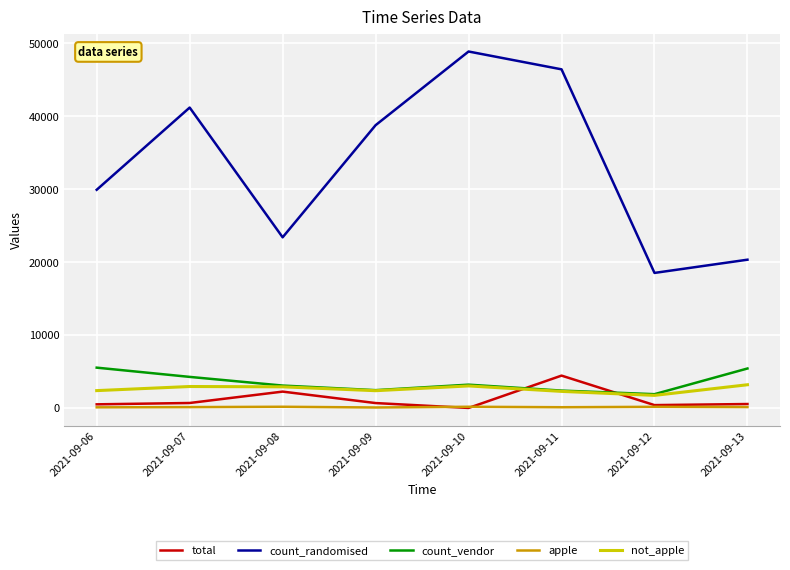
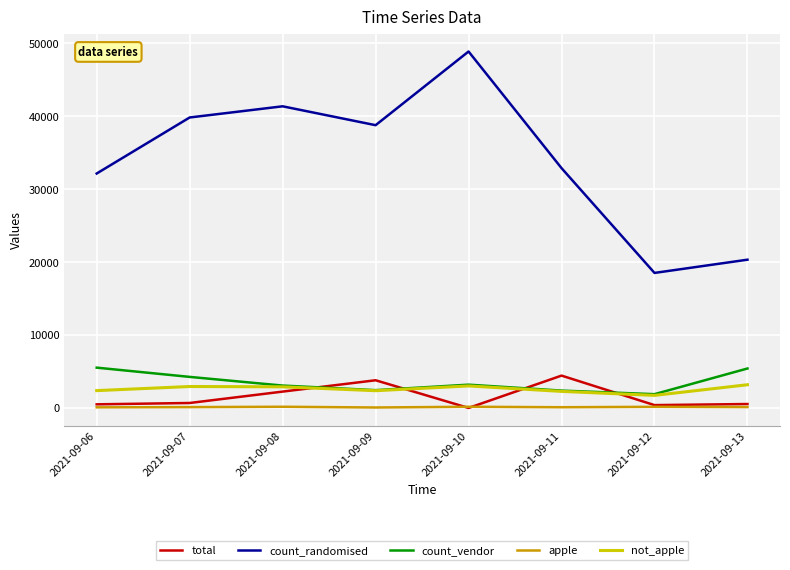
  {
    "total": {
      "2021-09-06": 1000,
      "2021-09-07": 1000,
      "2021-09-08": 2000,
-     "2021-09-09": 1000,
+     "2021-09-09": 4000,
      "2021-09-11": 4000,
      "2021-09-13": 1000
    },
    "count_randomised": {
-     "2021-09-06": 30000,
-     "2021-09-07": 41000,
-     "2021-09-08": 23000,
+     "2021-09-06": 32000,
+     "2021-09-07": 40000,
+     "2021-09-08": 41000,
      "2021-09-09": 39000,
      "2021-09-10": 49000,
-     "2021-09-11": 46000,
+     "2021-09-11": 33000,
      "2021-09-12": 19000,
      "2021-09-13": 20000
    },
    "count_vendor": {
      "2021-09-06": 6000,
      "2021-09-07": 4000,
      "2021-09-13": 5000
    }
  }
